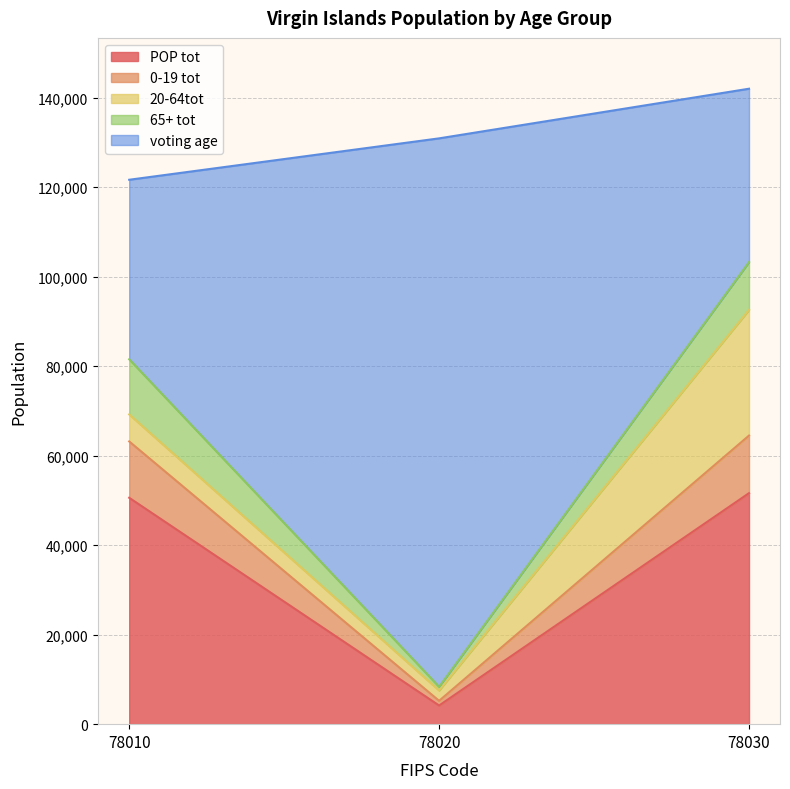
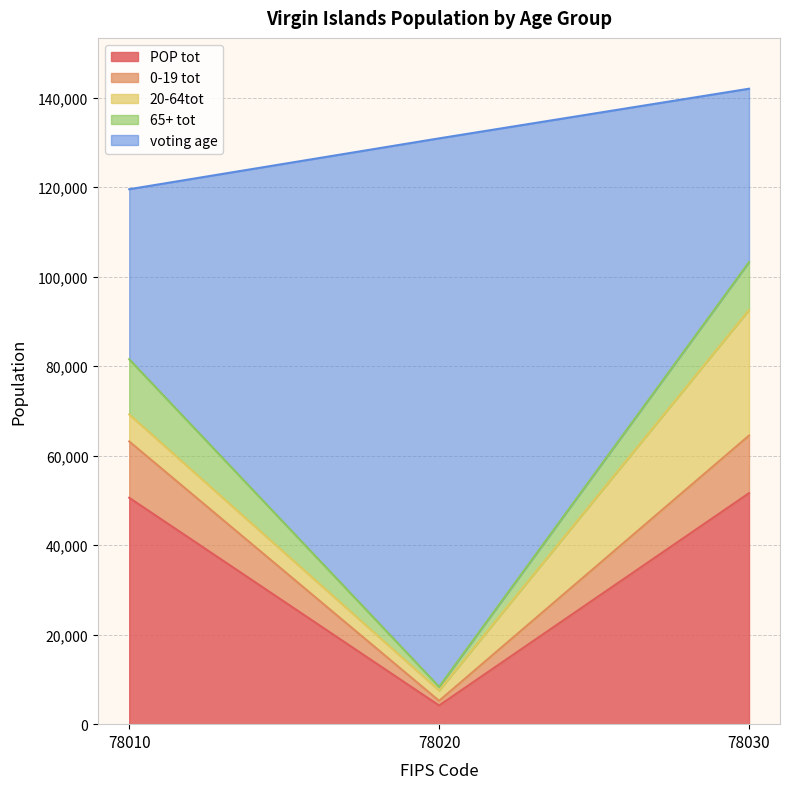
  {
    "20-64tot": {
      "78010": "6,000",
      "78020": "2,000",
      "78030": "28,000"
    },
    "65+ tot": {
      "78010": "12,000",
      "78020": "1,000",
      "78030": "11,000"
    },
    "voting age": {
-     "78010": "40,000",
+     "78010": "38,000",
      "78020": "123,000",
      "78030": "39,000"
    }
  }
